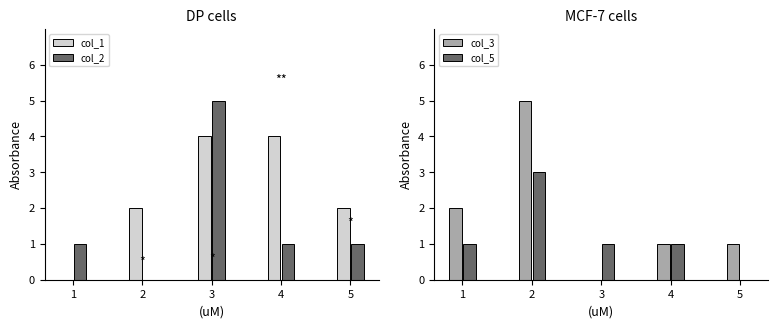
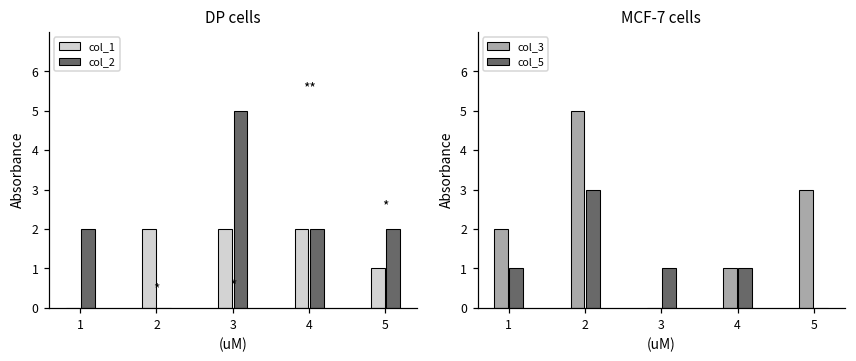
  {
    "DP cells": {
      "col_1": {
        "1": 0,
        "2": 2,
-       "3": 4,
-       "4": 4,
-       "5": 2
+       "3": 2,
+       "4": 2,
+       "5": 1
      },
      "col_2": {
-       "1": 1,
+       "1": 2,
        "2": 0,
        "3": 5,
-       "4": 1,
-       "5": 1
+       "4": 2,
+       "5": 2
      }
    },
    "MCF-7 cells": {
      "col_3": {
        "1": 2,
        "2": 5,
        "3": 0,
        "4": 1,
-       "5": 1
+       "5": 3
      },
      "col_5": {
        "1": 1,
        "2": 3,
        "3": 1,
        "4": 1,
        "5": 0
      }
    }
  }
